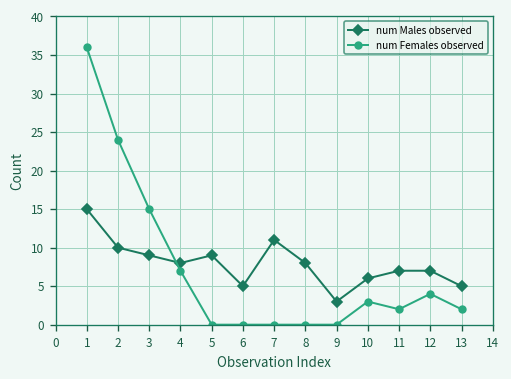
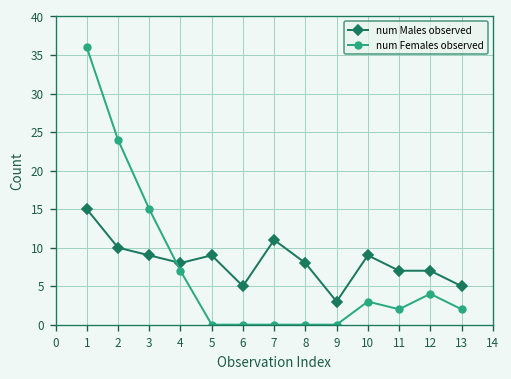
  {
    "num Males observed": {
      "1": 15,
      "2": 10,
      "3": 9,
      "4": 8,
      "5": 9,
      "6": 5,
      "7": 11,
      "8": 8,
      "9": 3,
-     "10": 6,
+     "10": 9,
      "11": 7,
      "12": 7,
      "13": 5
    },
    "num Females observed": {
      "1": 36,
      "2": 24,
      "3": 15,
      "4": 7,
      "5": 0,
      "6": 0,
      "7": 0,
      "8": 0,
      "9": 0,
      "10": 3,
      "11": 2,
      "12": 4,
      "13": 2
    }
  }
